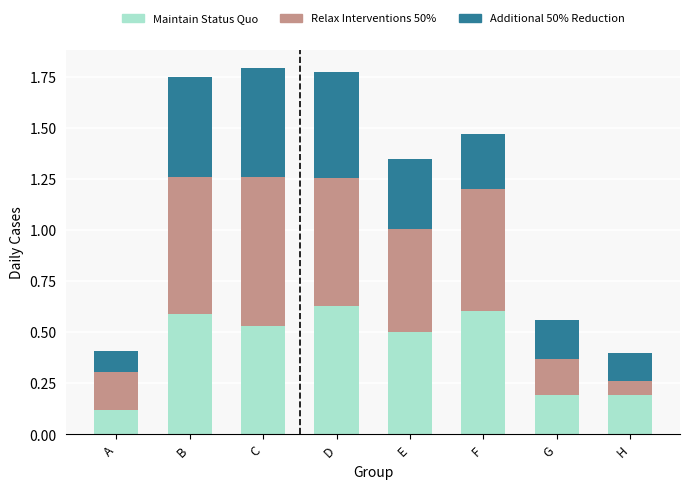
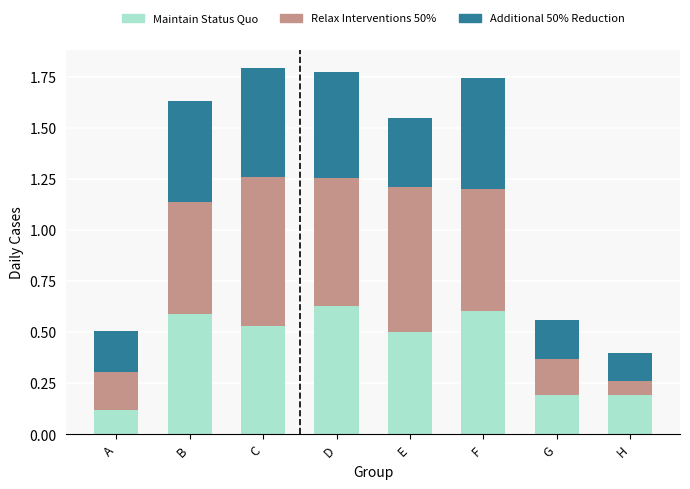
  {
    "Maintain Status Quo": {
      "A": 0.12,
      "B": 0.59,
      "C": 0.53,
      "D": 0.63,
      "E": 0.50,
      "F": 0.60,
      "G": 0.19,
      "H": 0.19
    },
    "Relax Interventions 50%": {
      "A": 0.19,
-     "B": 0.67,
+     "B": 0.55,
      "C": 0.73,
      "D": 0.63,
-     "E": 0.51,
+     "E": 0.71,
      "F": 0.60,
      "G": 0.18,
      "H": 0.07
    },
    "Additional 50% Reduction": {
-     "A": 0.1,
+     "A": 0.2,
      "B": 0.49,
      "C": 0.53,
      "D": 0.52,
      "E": 0.34,
-     "F": 0.27,
+     "F": 0.54,
      "G": 0.19,
      "H": 0.14
    }
  }
